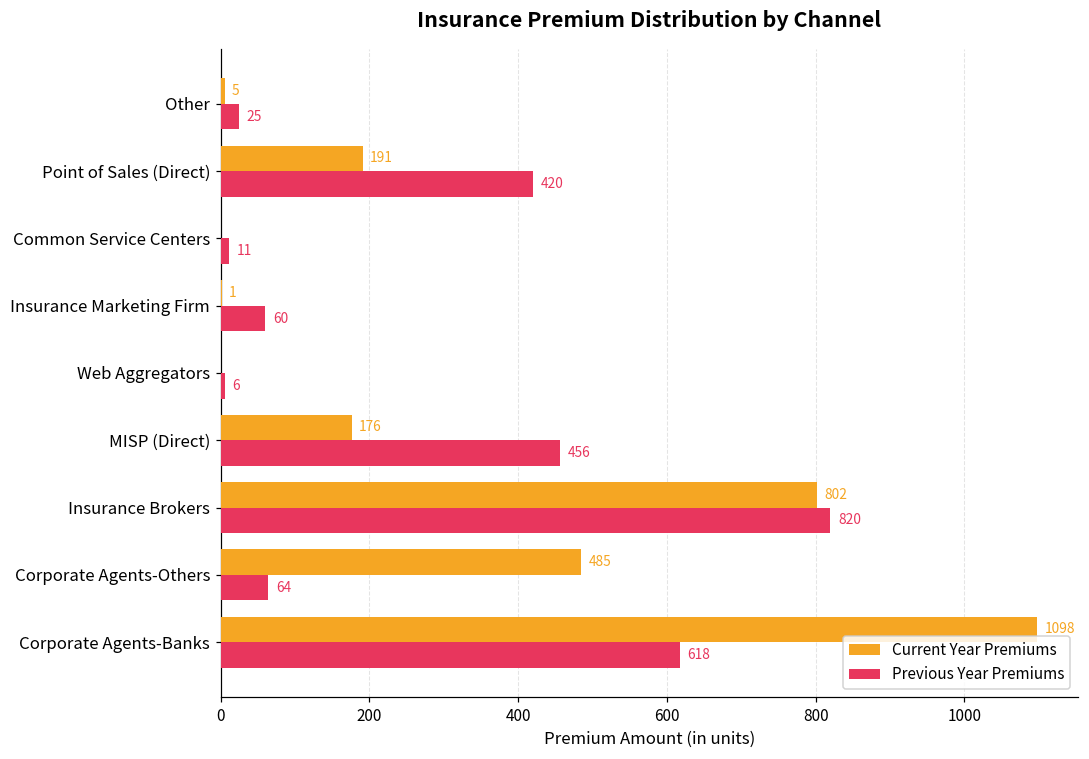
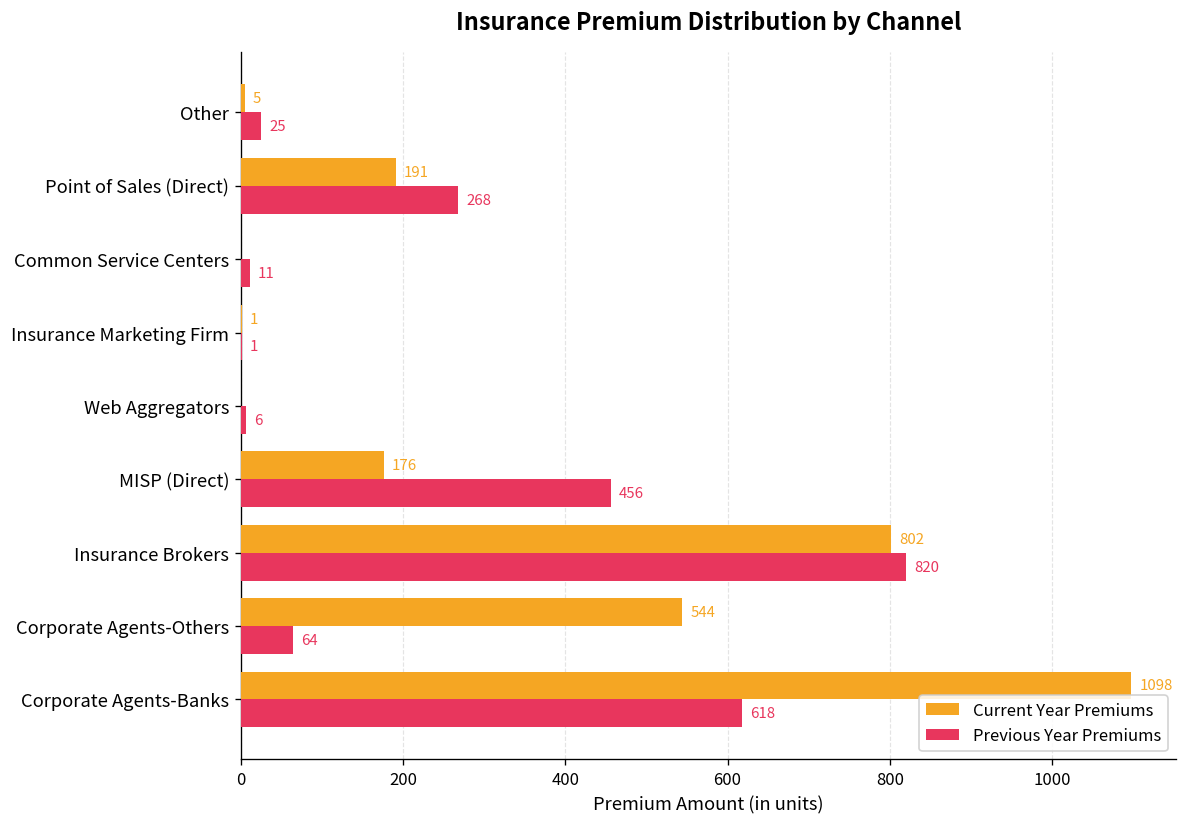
  {
    "Current Year Premiums": {
      "Other": 5,
      "Point of Sales (Direct)": 191,
      "Insurance Marketing Firm": 1,
      "MISP (Direct)": 176,
      "Insurance Brokers": 802,
-     "Corporate Agents-Others": 485,
+     "Corporate Agents-Others": 544,
      "Corporate Agents-Banks": 1098
    },
    "Previous Year Premiums": {
      "Other": 25,
-     "Point of Sales (Direct)": 420,
+     "Point of Sales (Direct)": 268,
      "Common Service Centers": 11,
-     "Insurance Marketing Firm": 60,
+     "Insurance Marketing Firm": 1,
      "Web Aggregators": 6,
      "MISP (Direct)": 456,
      "Insurance Brokers": 820,
      "Corporate Agents-Others": 64,
      "Corporate Agents-Banks": 618
    }
  }
